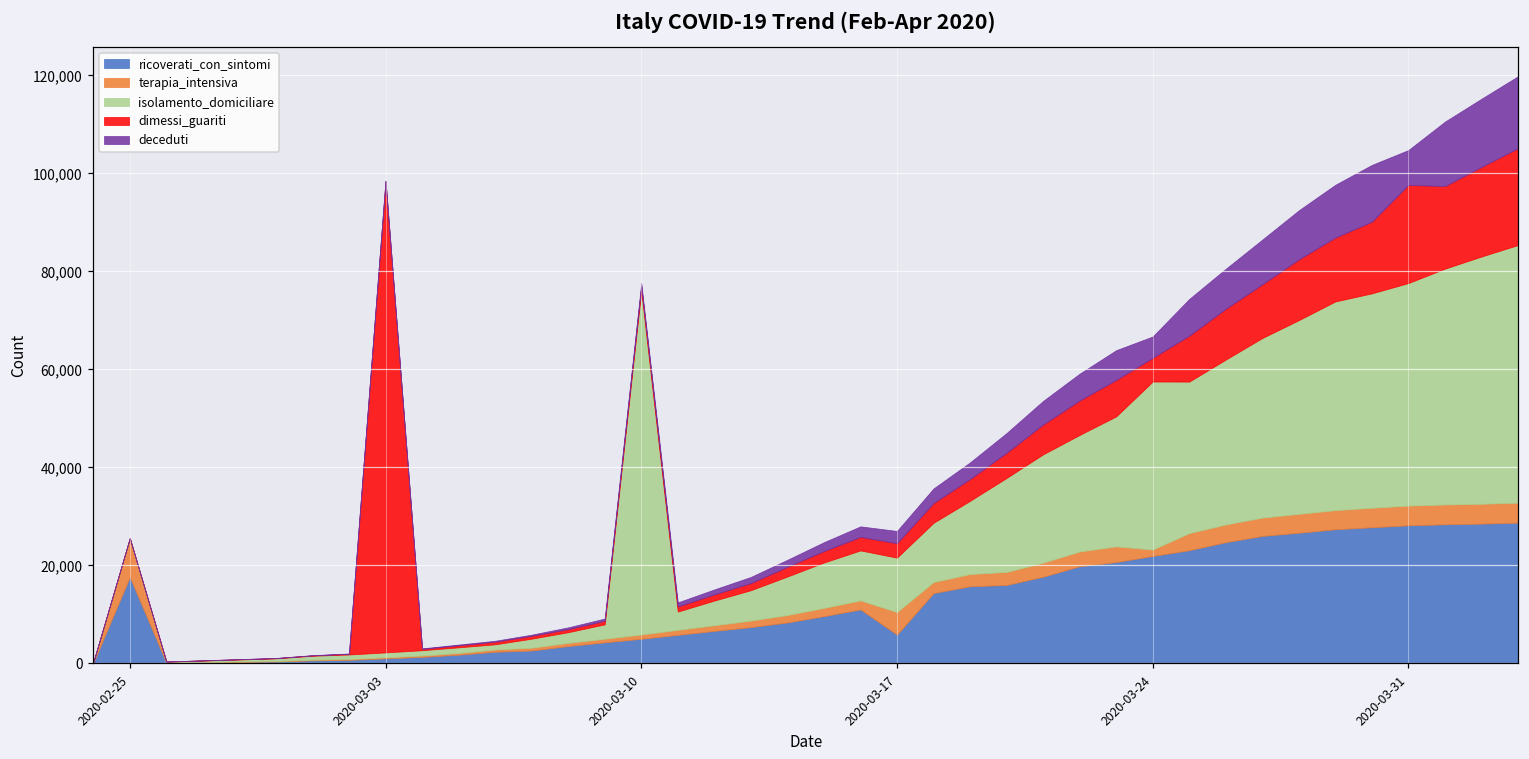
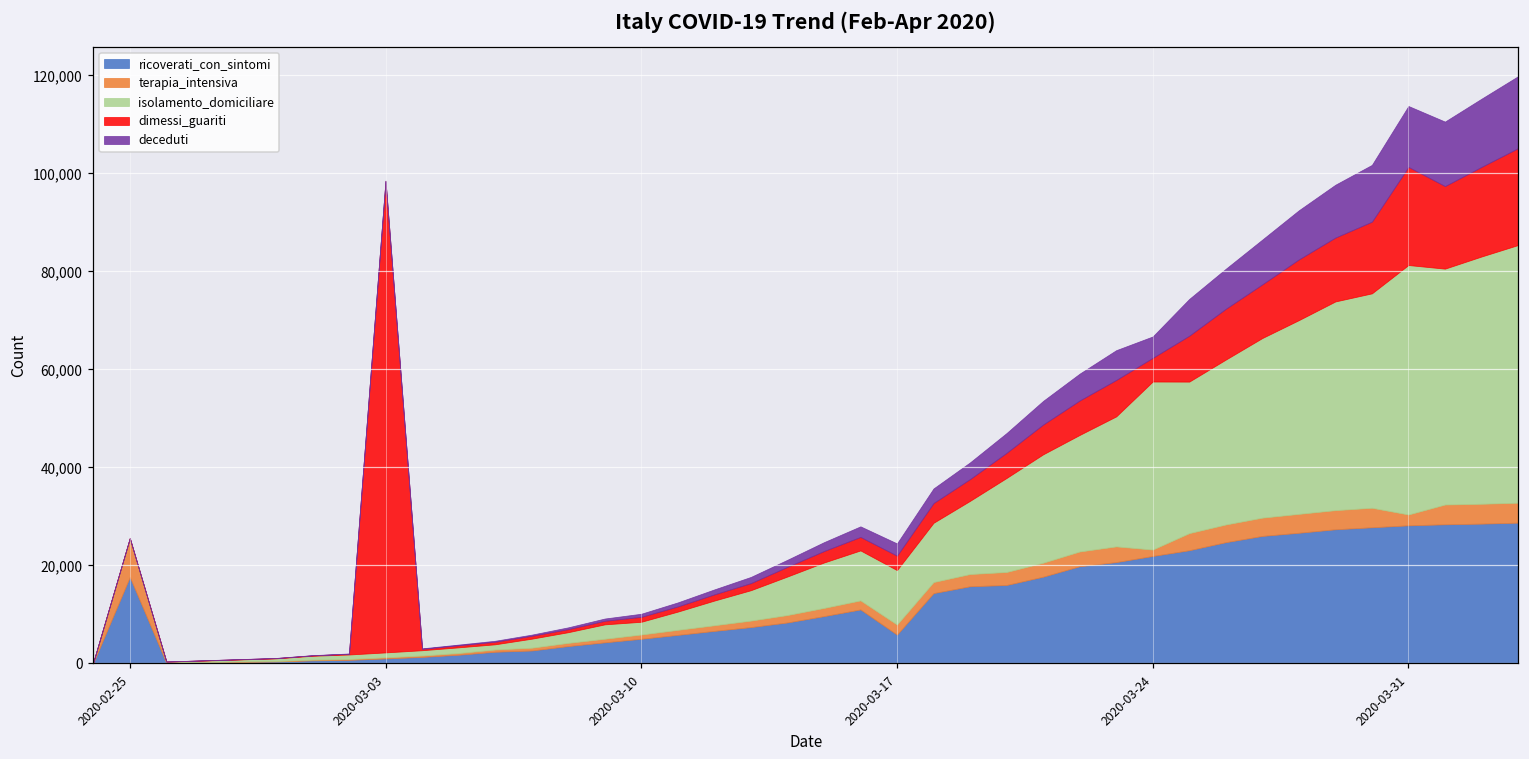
  {
    "ricoverati_con_sintomi": {
      "2020-02-25": "18,000",
      "2020-03-10": "5,000",
      "2020-03-17": "6,000",
      "2020-03-24": "22,000",
      "2020-03-31": "28,000"
    },
    "terapia_intensiva": {
      "2020-03-10": "1,000",
-     "2020-03-17": "5,000",
+     "2020-03-17": "2,000",
      "2020-03-24": "1,000",
-     "2020-03-31": "4,000"
+     "2020-03-31": "2,000"
    },
    "isolamento_domiciliare": {
      "2020-03-03": "1,000",
-     "2020-03-10": "70,000",
+     "2020-03-10": "3,000",
      "2020-03-17": "11,000",
      "2020-03-24": "34,000",
-     "2020-03-31": "45,000"
+     "2020-03-31": "51,000"
    },
    "dimessi_guariti": {
      "2020-03-10": "1,000",
      "2020-03-17": "3,000",
      "2020-03-24": "5,000",
      "2020-03-31": "20,000"
    },
    "deceduti": {
      "2020-03-10": "1,000",
      "2020-03-17": "3,000",
      "2020-03-24": "4,000",
-     "2020-03-31": "7,000"
+     "2020-03-31": "12,000"
    }
  }
